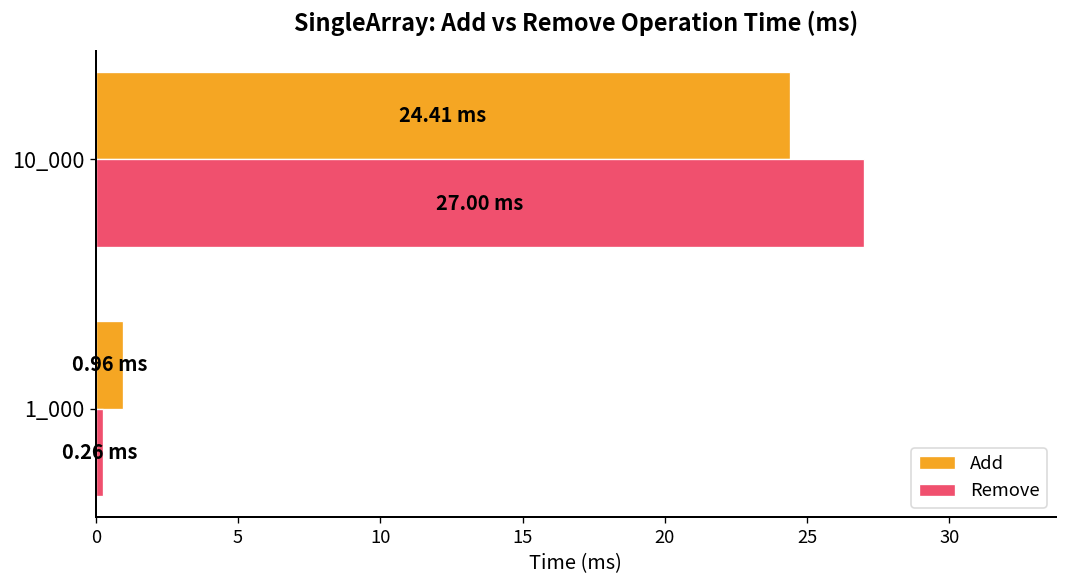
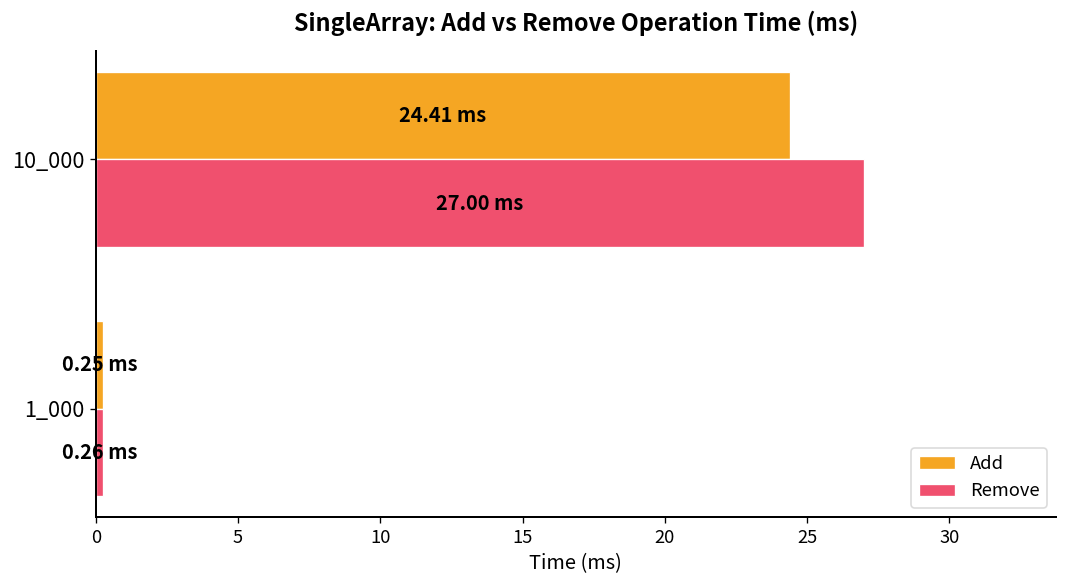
  {
    "Add": {
      "10_000": 24.41,
-     "1_000": 0.96
+     "1_000": 0.25
    },
    "Remove": {
      "10_000": 27.00,
      "1_000": 0.26
    }
  }
